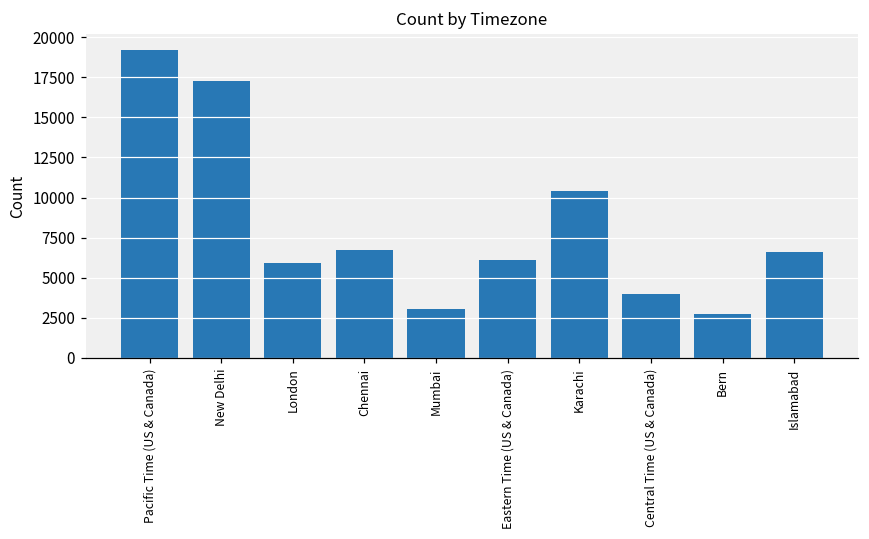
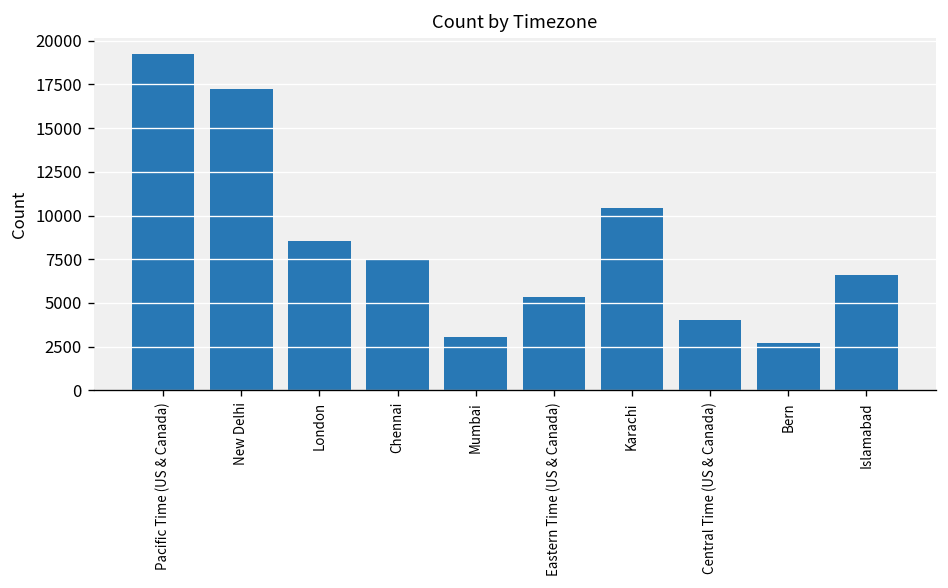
  {
    "Pacific Time (US & Canada)": 19200,
    "New Delhi": 17300,
-   "London": 5900,
-   "Chennai": 6700,
+   "London": 8500,
+   "Chennai": 7500,
    "Mumbai": 3000,
-   "Eastern Time (US & Canada)": 6100,
+   "Eastern Time (US & Canada)": 5300,
    "Karachi": 10400,
    "Central Time (US & Canada)": 4000,
    "Bern": 2700,
    "Islamabad": 6600
  }
